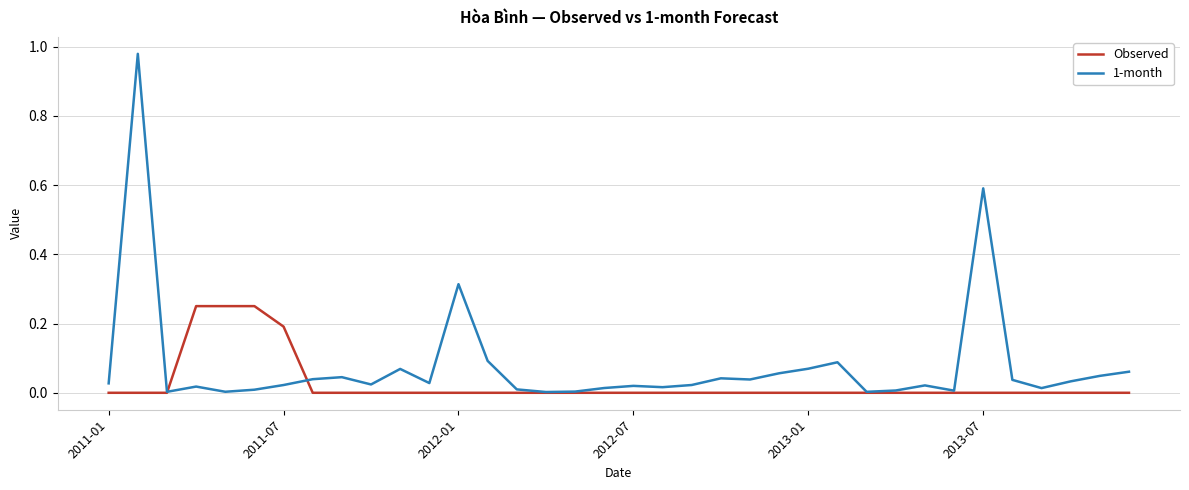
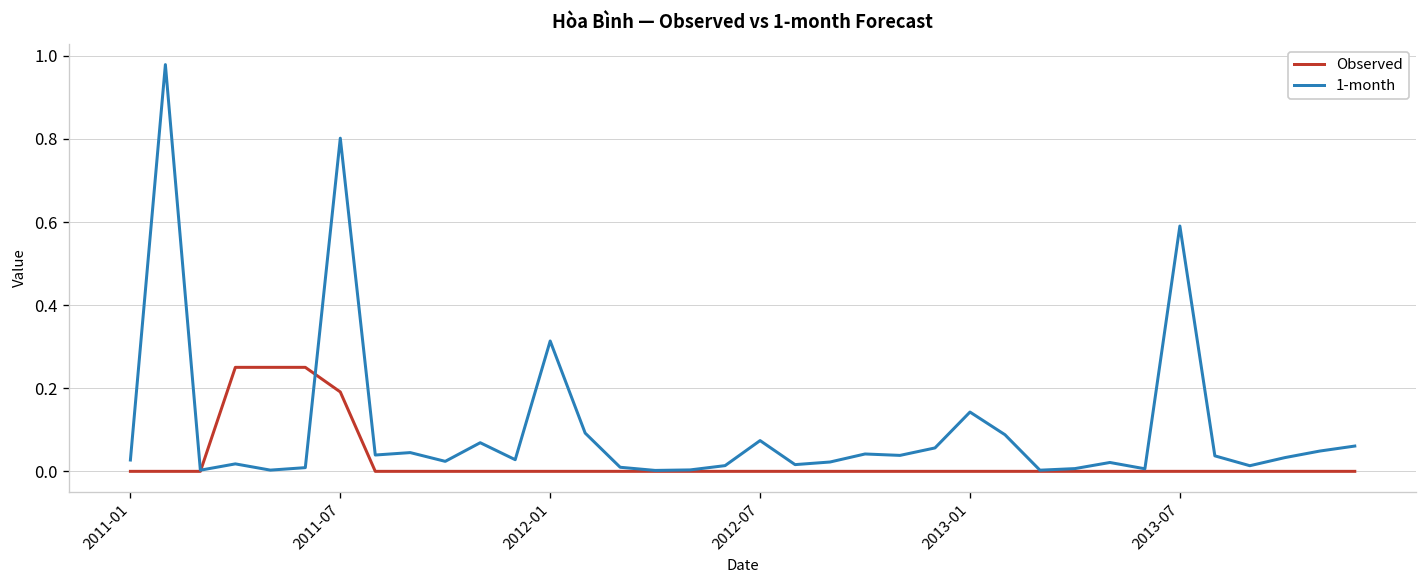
  {
    "Observed": {
      "2011-01": 0.00,
      "2011-07": 0.19,
      "2012-01": 0.00,
      "2012-07": 0.00,
      "2013-01": 0.00,
      "2013-07": 0.00
    },
    "1-month": {
      "2011-01": 0.03,
-     "2011-07": 0.02,
+     "2011-07": 0.80,
      "2012-01": 0.31,
-     "2012-07": 0.02,
-     "2013-01": 0.07,
+     "2012-07": 0.07,
+     "2013-01": 0.14,
      "2013-07": 0.59
    }
  }
